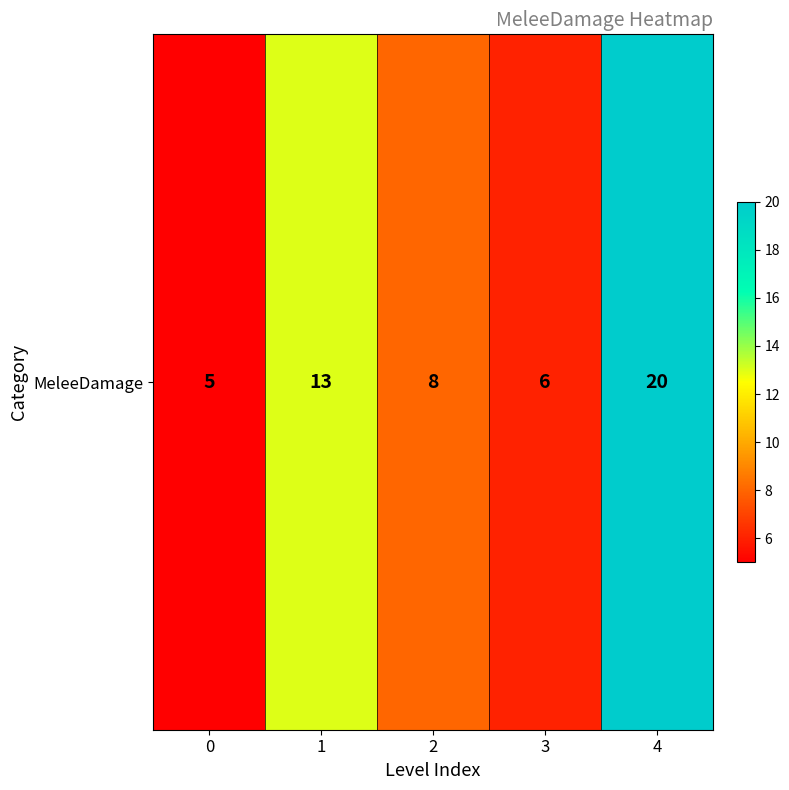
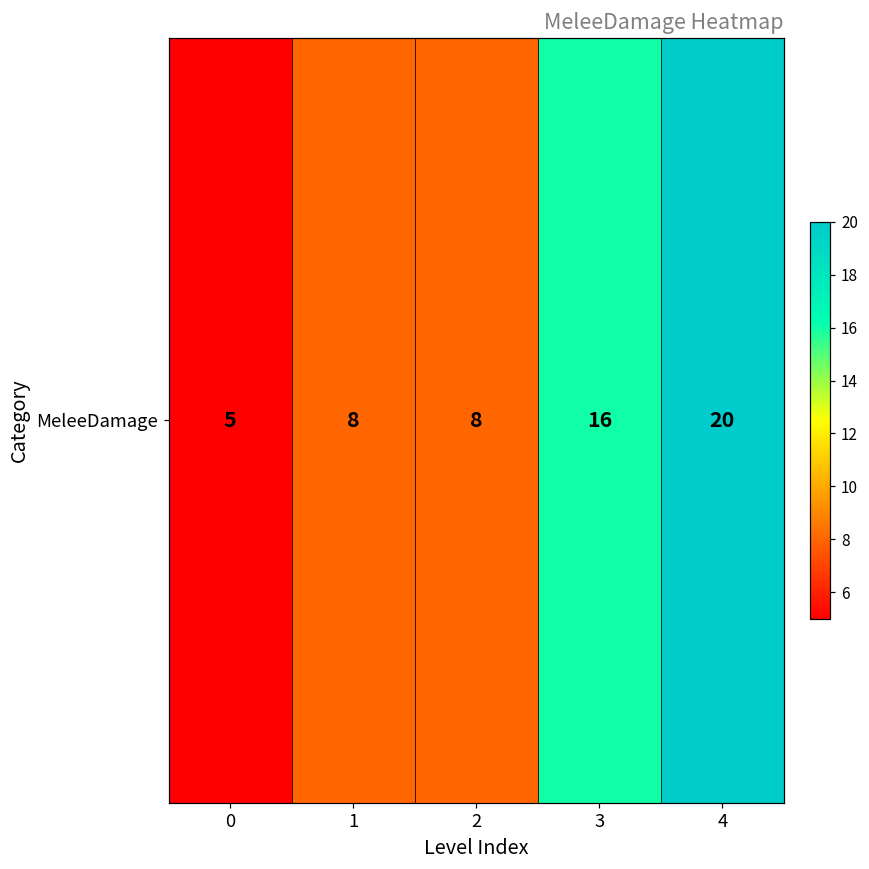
  {
    "MeleeDamage": {
      "0": 5,
-     "1": 13,
+     "1": 8,
      "2": 8,
-     "3": 6,
+     "3": 16,
      "4": 20
    }
  }
